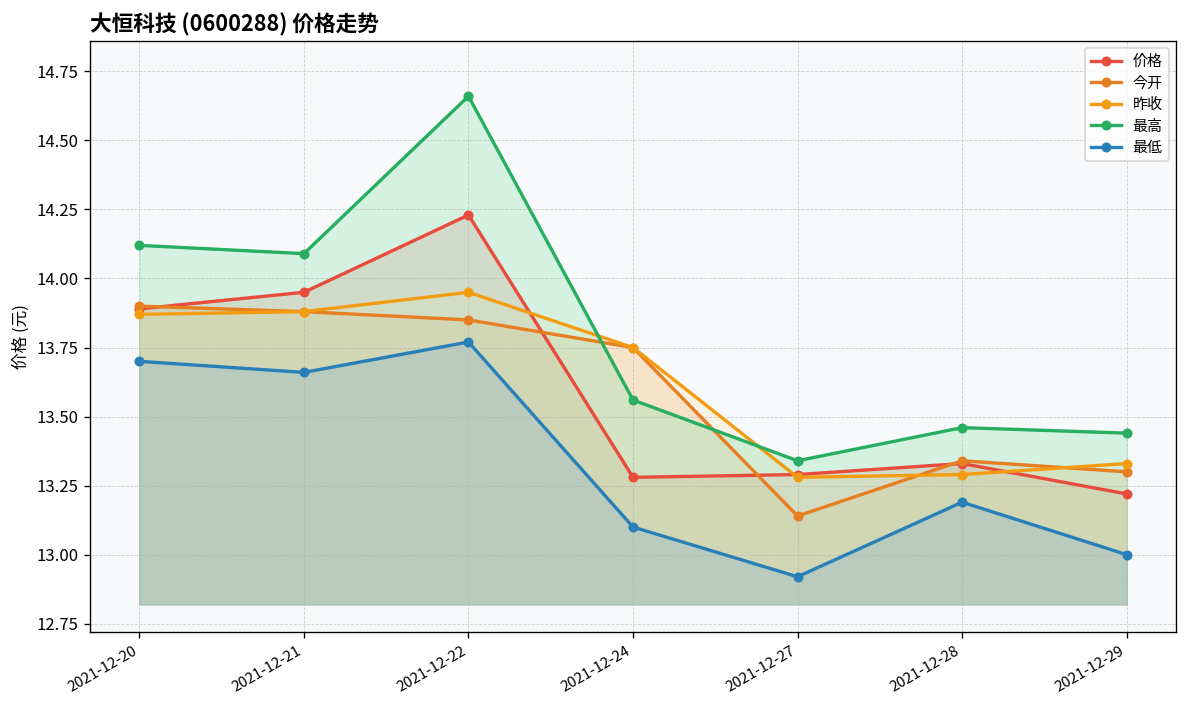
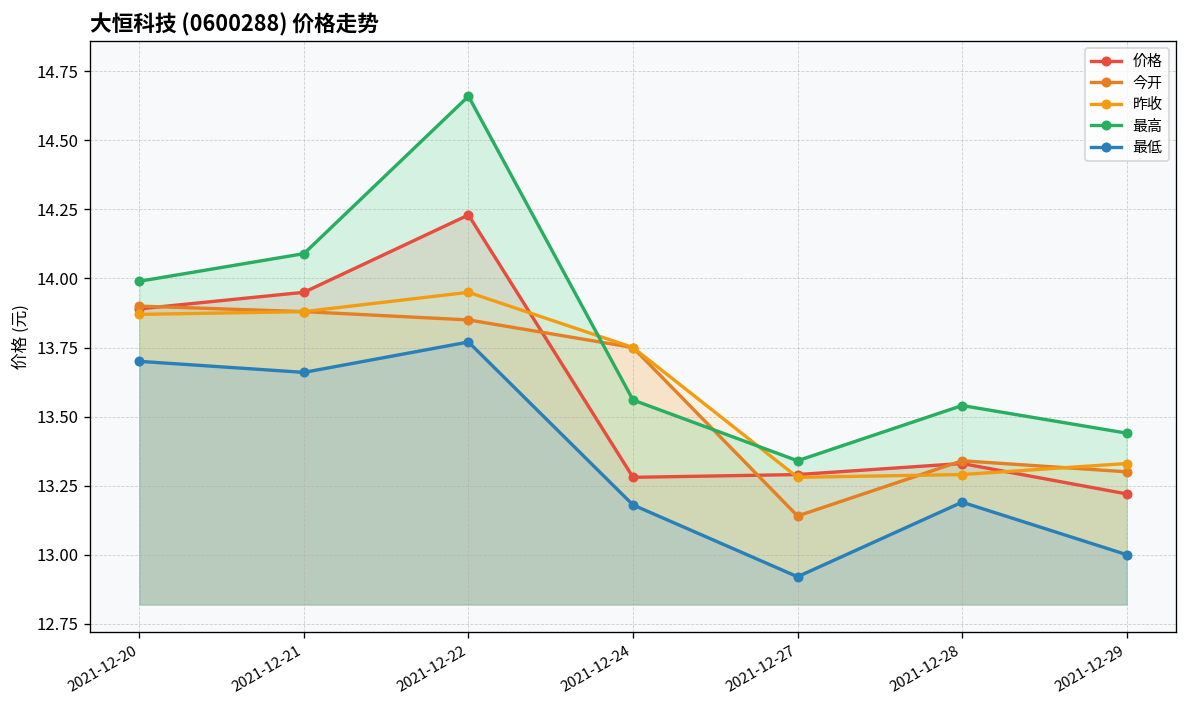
  {
    "最高": {
-     "2021-12-20": 14.12,
+     "2021-12-20": 13.99,
      "2021-12-21": 14.09,
      "2021-12-22": 14.66,
      "2021-12-24": 13.56,
      "2021-12-27": 13.34,
-     "2021-12-28": 13.46,
+     "2021-12-28": 13.54,
      "2021-12-29": 13.44
    },
    "最低": {
      "2021-12-20": 13.70,
      "2021-12-21": 13.66,
      "2021-12-22": 13.77,
-     "2021-12-24": 13.10,
+     "2021-12-24": 13.18,
      "2021-12-27": 12.92,
      "2021-12-28": 13.19,
      "2021-12-29": 13.00
    }
  }
